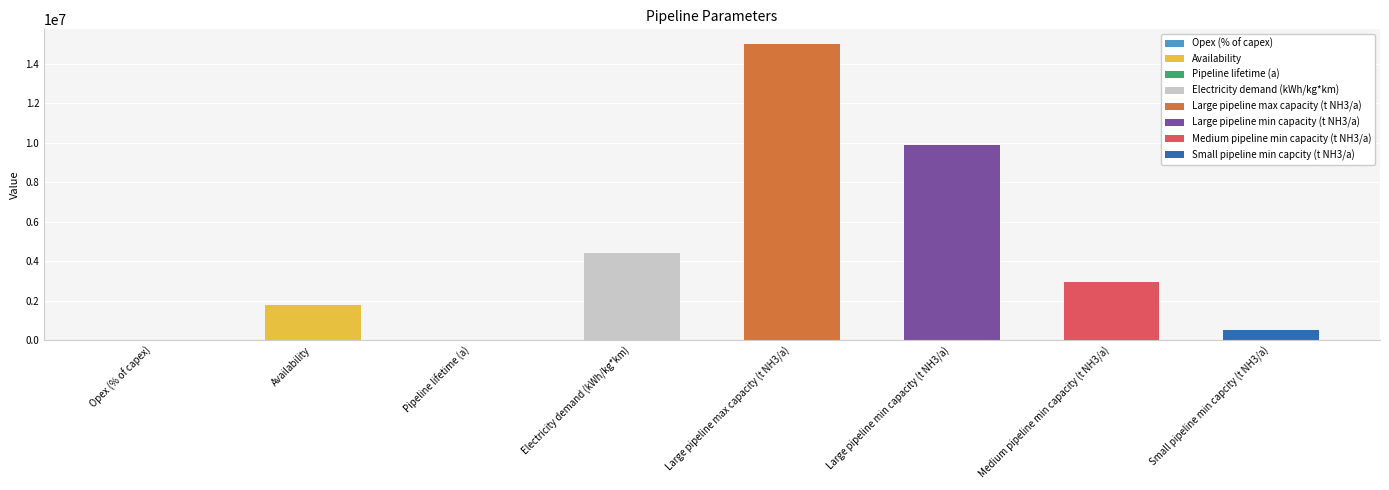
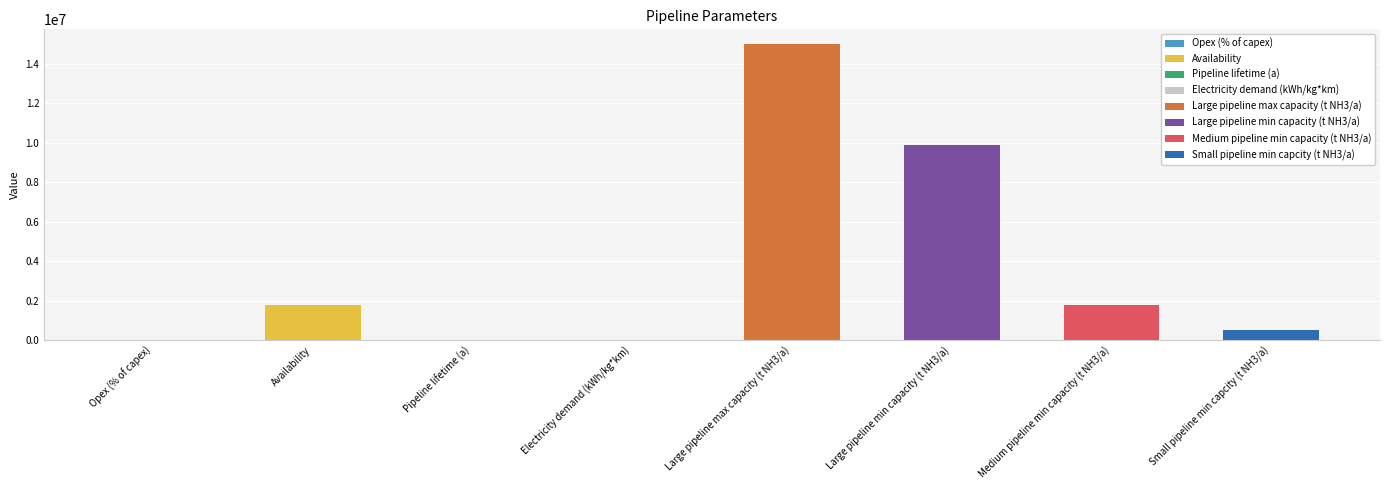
  {
    "Availability": 1800000,
-   "Electricity demand (kWh/kg*km)": 4400000,
+   "Electricity demand (kWh/kg*km)": 0,
    "Large pipeline max capacity (t NH3/a)": 15000000,
    "Large pipeline min capacity (t NH3/a)": 9900000,
-   "Medium pipeline min capacity (t NH3/a)": 3000000,
+   "Medium pipeline min capacity (t NH3/a)": 1800000,
    "Small pipeline min capcity (t NH3/a)": 500000
  }
